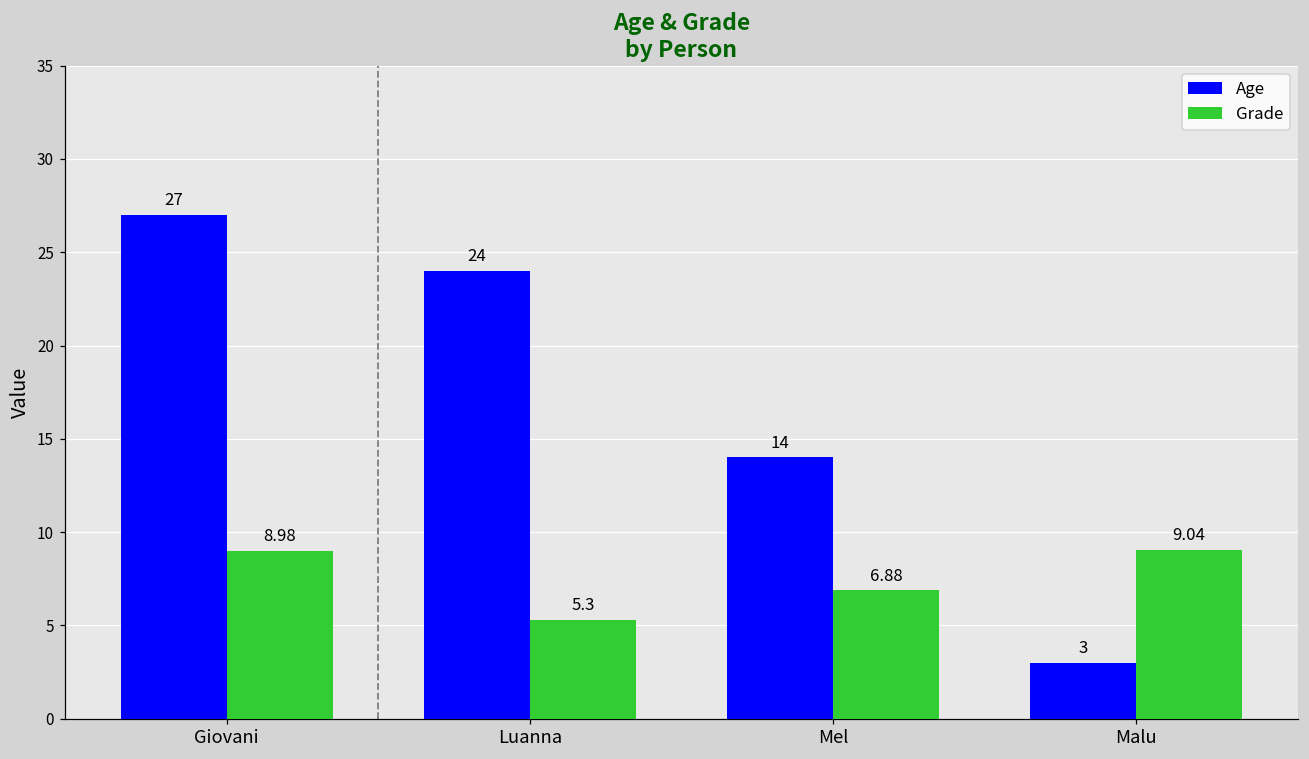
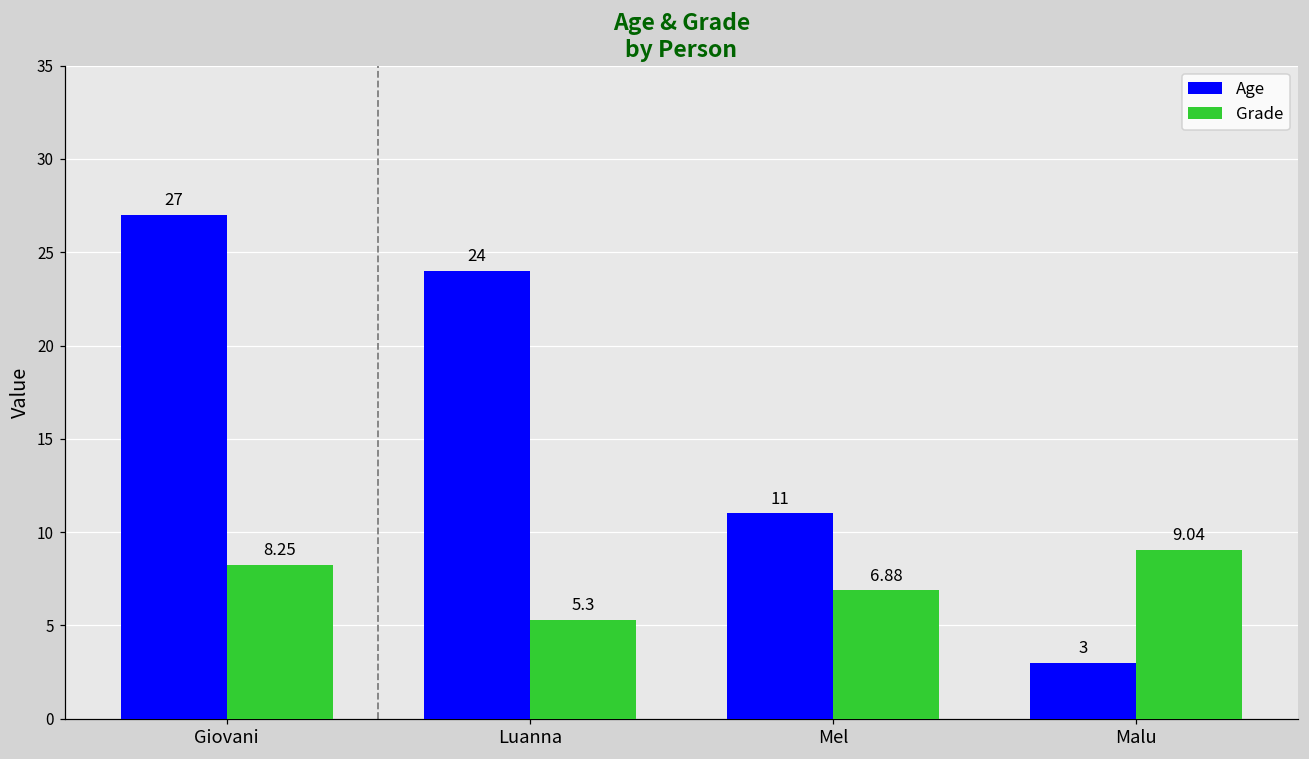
  {
    "Age": {
      "Giovani": 27,
      "Luanna": 24,
-     "Mel": 14,
+     "Mel": 11,
      "Malu": 3
    },
    "Grade": {
-     "Giovani": 8.98,
+     "Giovani": 8.25,
      "Luanna": 5.3,
      "Mel": 6.88,
      "Malu": 9.04
    }
  }
